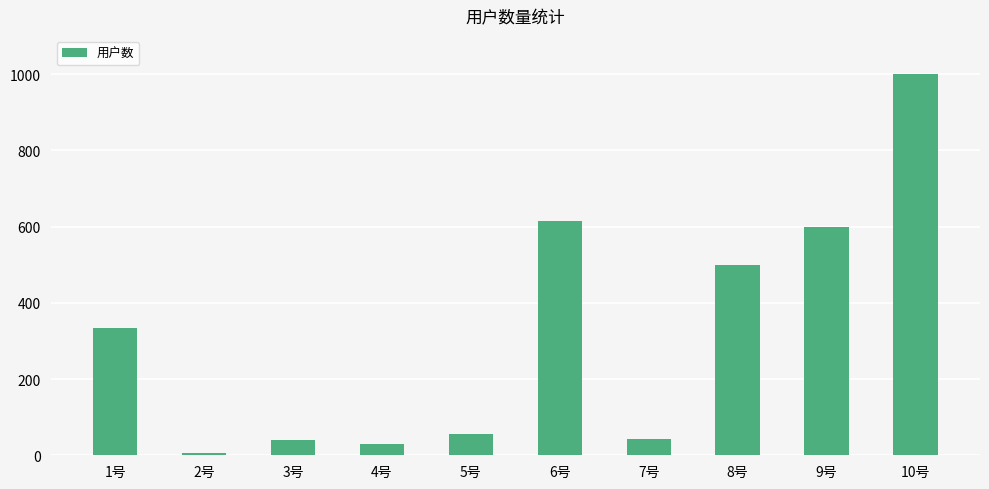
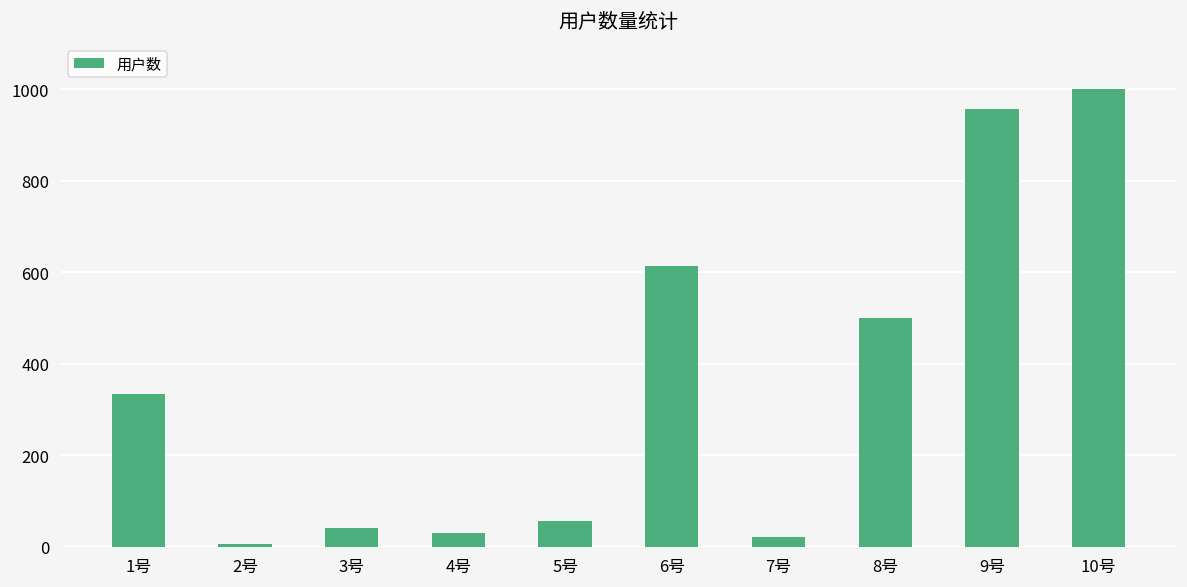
  {
    "1号": 330,
    "3号": 40,
    "4号": 30,
    "5号": 60,
    "6号": 610,
-   "7号": 40,
+   "7号": 20,
    "8号": 500,
-   "9号": 600,
+   "9号": 960,
    "10号": 1000
  }
